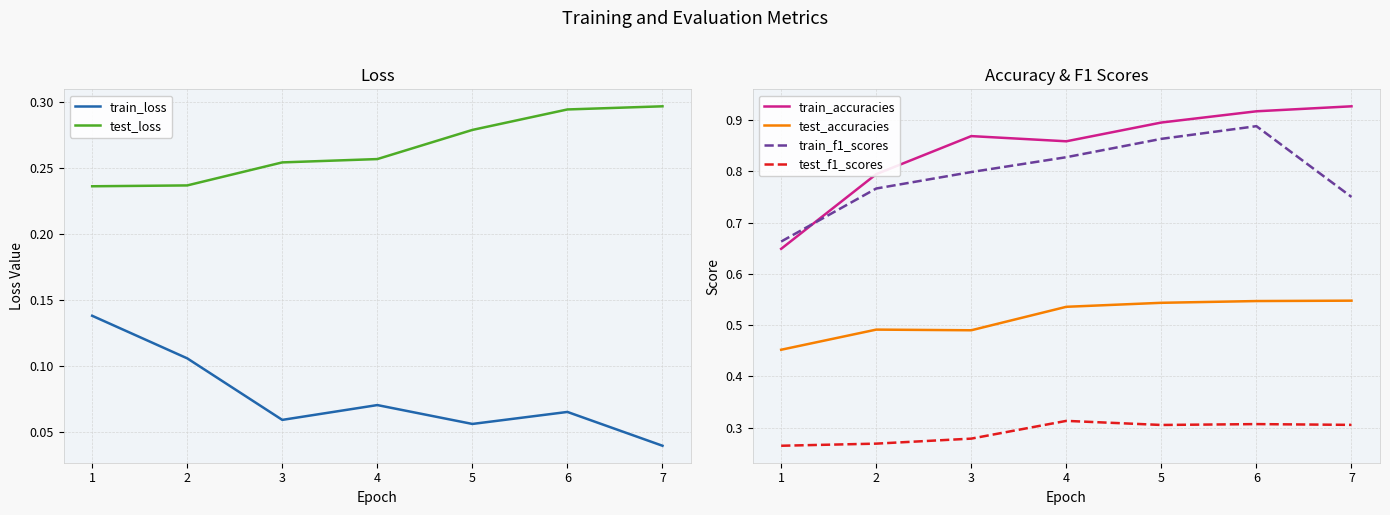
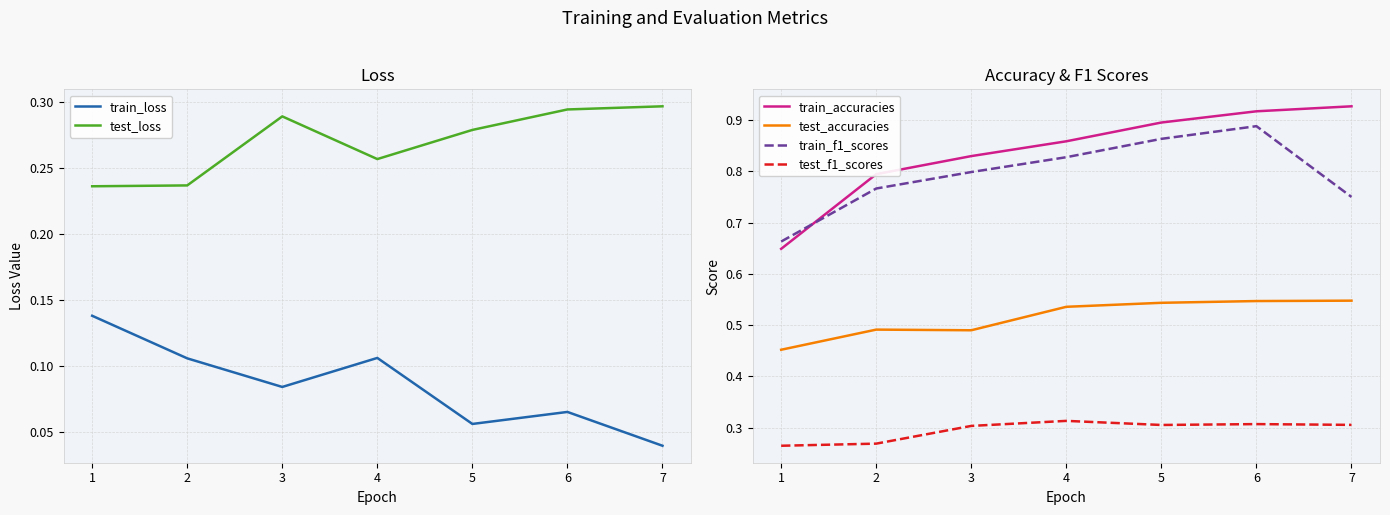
  {
    "Loss": {
      "train_loss": {
        "1": 0.138,
        "2": 0.106,
-       "3": 0.059,
-       "4": 0.071,
+       "3": 0.084,
+       "4": 0.106,
        "5": 0.056,
        "6": 0.065,
        "7": 0.040
      },
      "test_loss": {
        "1": 0.236,
        "2": 0.237,
-       "3": 0.254,
+       "3": 0.289,
        "4": 0.257,
        "5": 0.279,
        "6": 0.294,
        "7": 0.297
      }
    },
    "Accuracy & F1 Scores": {
      "train_accuracies": {
        "1": 0.65,
-       "3": 0.87,
+       "3": 0.83,
        "4": 0.86,
        "5": 0.90,
        "6": 0.92,
        "7": 0.93
      },
      "test_accuracies": {
        "1": 0.45,
        "2": 0.49,
        "3": 0.49,
        "4": 0.54,
        "5": 0.54,
        "6": 0.55,
        "7": 0.55
      },
      "train_f1_scores": {
        "1": 0.66,
        "2": 0.77,
        "3": 0.80,
        "4": 0.83,
        "5": 0.86,
        "6": 0.89,
        "7": 0.75
      },
      "test_f1_scores": {
        "1": 0.26,
        "2": 0.27,
-       "3": 0.28,
+       "3": 0.30,
        "4": 0.31,
        "5": 0.31,
        "6": 0.31,
        "7": 0.31
      }
    }
  }
